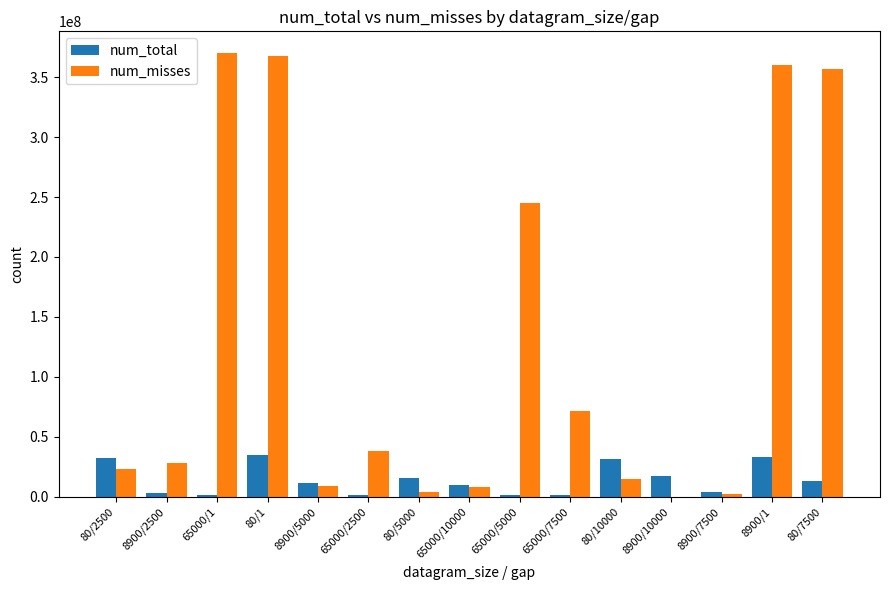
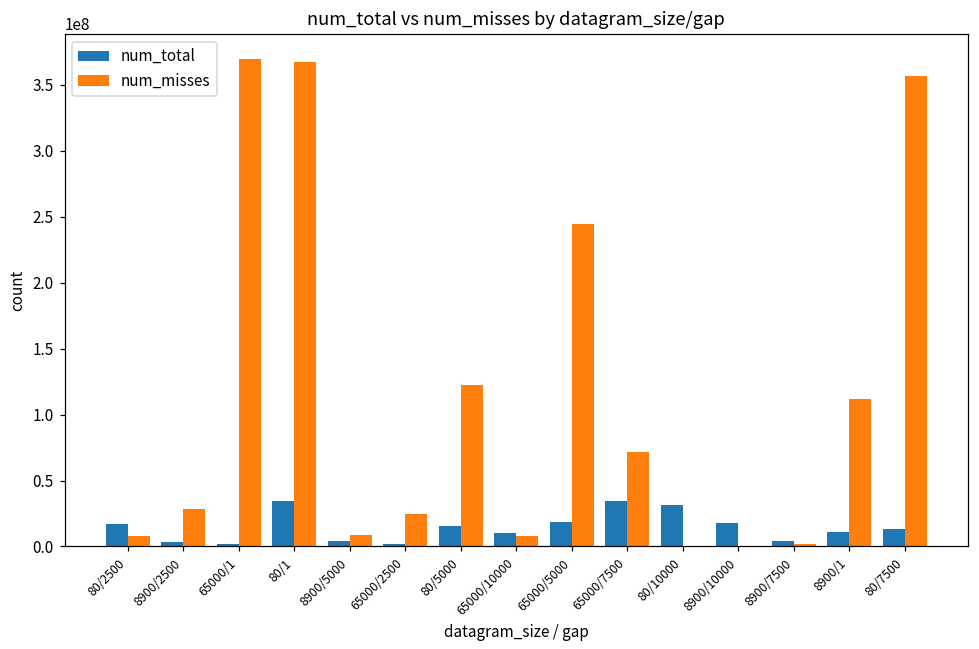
  {
    "num_total": {
-     "80/2500": 32000000,
+     "80/2500": 17000000,
      "8900/2500": 3000000,
      "80/1": 34000000,
-     "8900/5000": 11000000,
+     "8900/5000": 4000000,
      "80/5000": 16000000,
      "65000/10000": 10000000,
-     "65000/5000": 2000000,
-     "65000/7500": 2000000,
+     "65000/5000": 19000000,
+     "65000/7500": 35000000,
      "80/10000": 31000000,
      "8900/10000": 18000000,
      "8900/7500": 4000000,
-     "8900/1": 33000000,
+     "8900/1": 11000000,
      "80/7500": 13000000
    },
    "num_misses": {
-     "80/2500": 23000000,
+     "80/2500": 8000000,
      "8900/2500": 28000000,
      "65000/1": 370000000,
      "80/1": 367000000,
      "8900/5000": 9000000,
-     "65000/2500": 38000000,
-     "80/5000": 4000000,
+     "65000/2500": 25000000,
+     "80/5000": 122000000,
      "65000/10000": 8000000,
      "65000/5000": 245000000,
      "65000/7500": 72000000,
-     "80/10000": 15000000,
-     "8900/1": 360000000,
+     "80/10000": 0,
+     "8900/1": 112000000,
      "80/7500": 357000000
    }
  }
